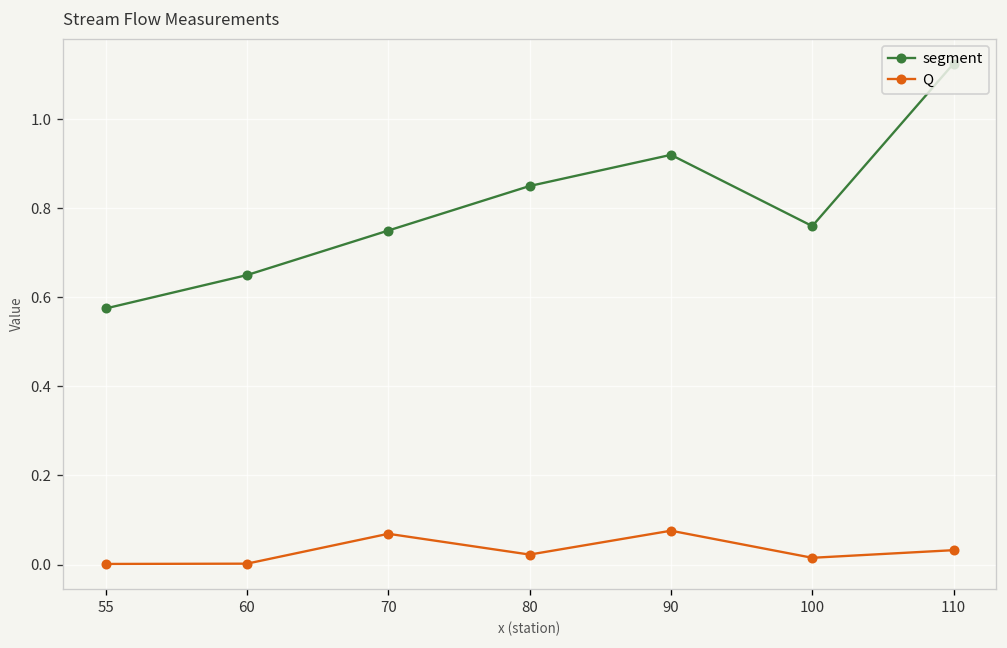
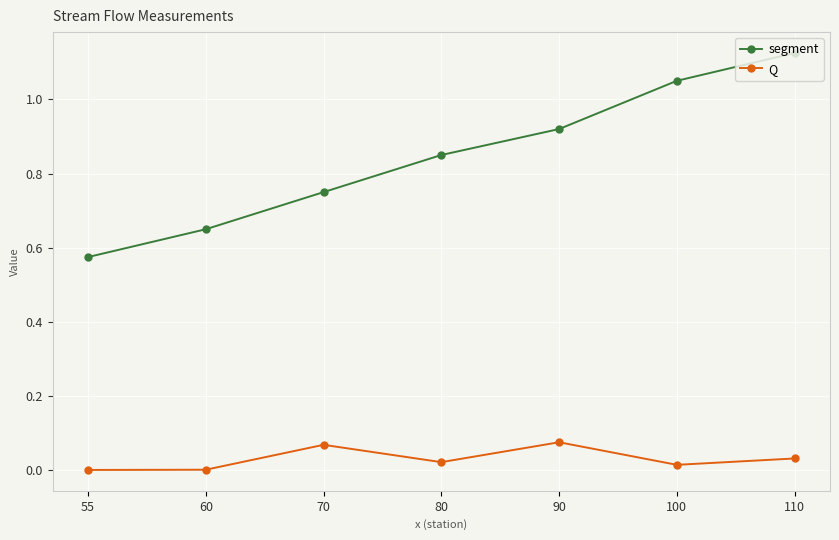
  {
    "segment": {
      "55": 0.58,
      "60": 0.65,
      "70": 0.75,
      "80": 0.85,
      "90": 0.92,
-     "100": 0.76
+     "100": 1.05
    },
    "Q": {
      "55": 0.00,
      "60": 0.00,
      "70": 0.07,
      "80": 0.02,
      "90": 0.08,
      "100": 0.02,
      "110": 0.03
    }
  }
